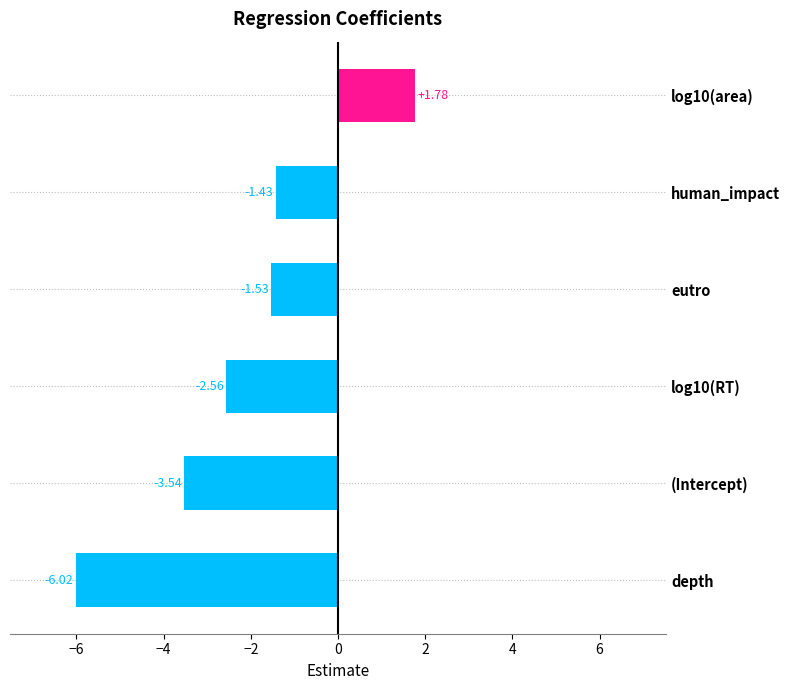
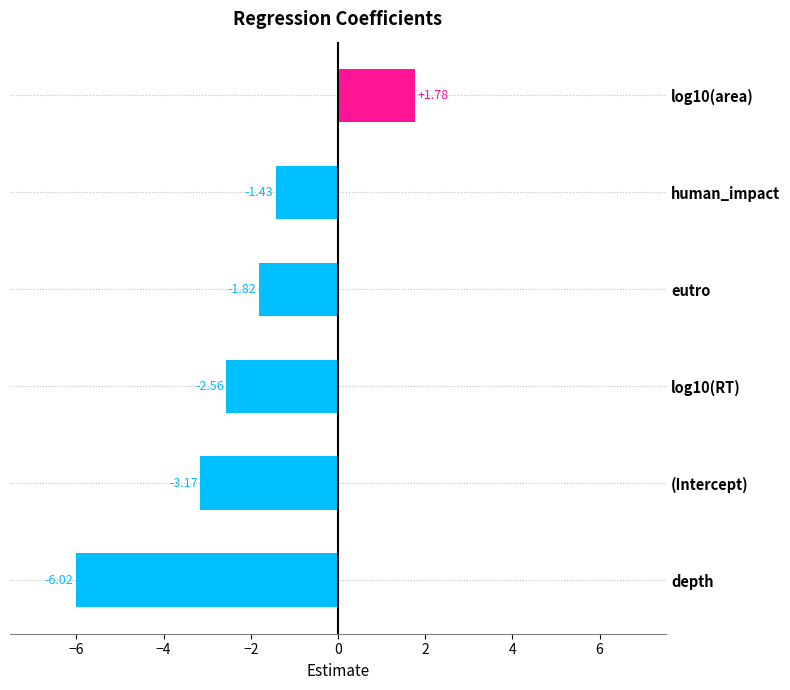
  {
    "log10(area)": "+1.78",
    "human_impact": "-1.43",
-   "eutro": "-1.53",
+   "eutro": "-1.82",
    "log10(RT)": "-2.56",
-   "(Intercept)": "-3.54",
+   "(Intercept)": "-3.17",
    "depth": "-6.02"
  }
